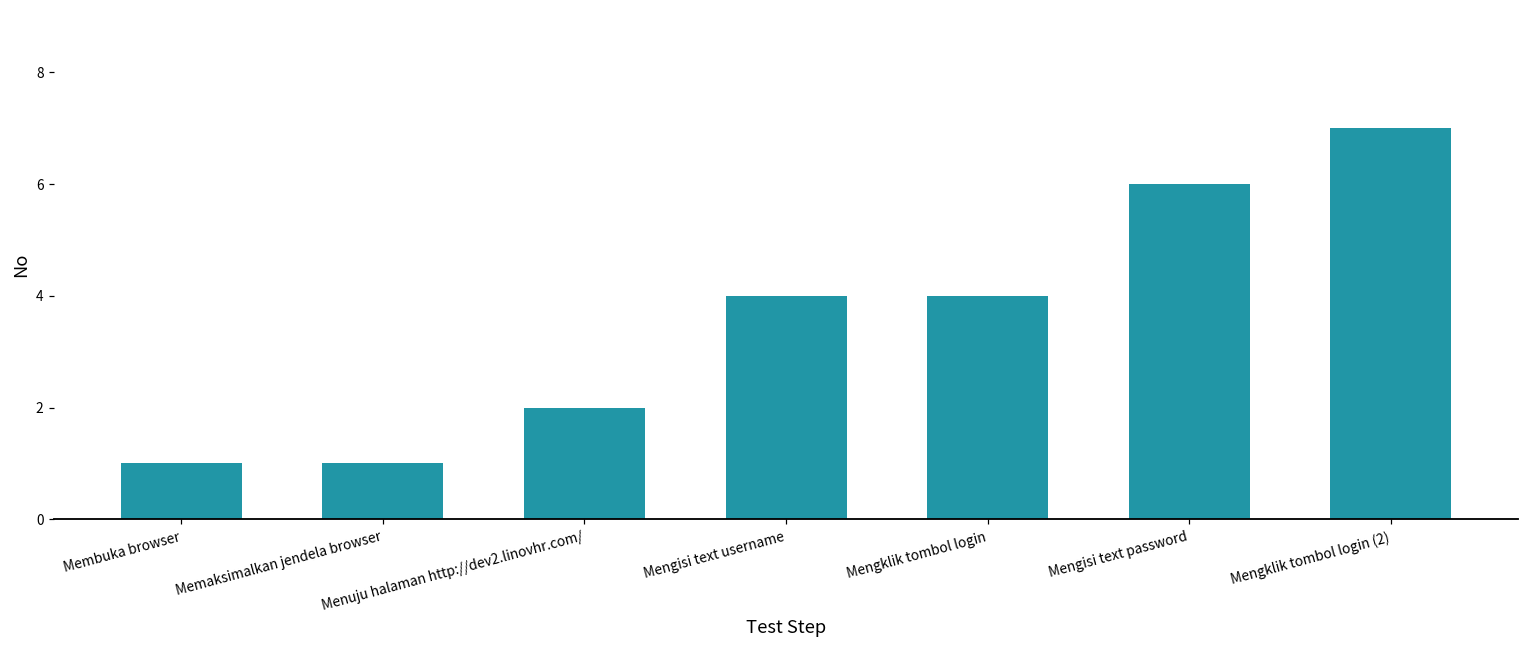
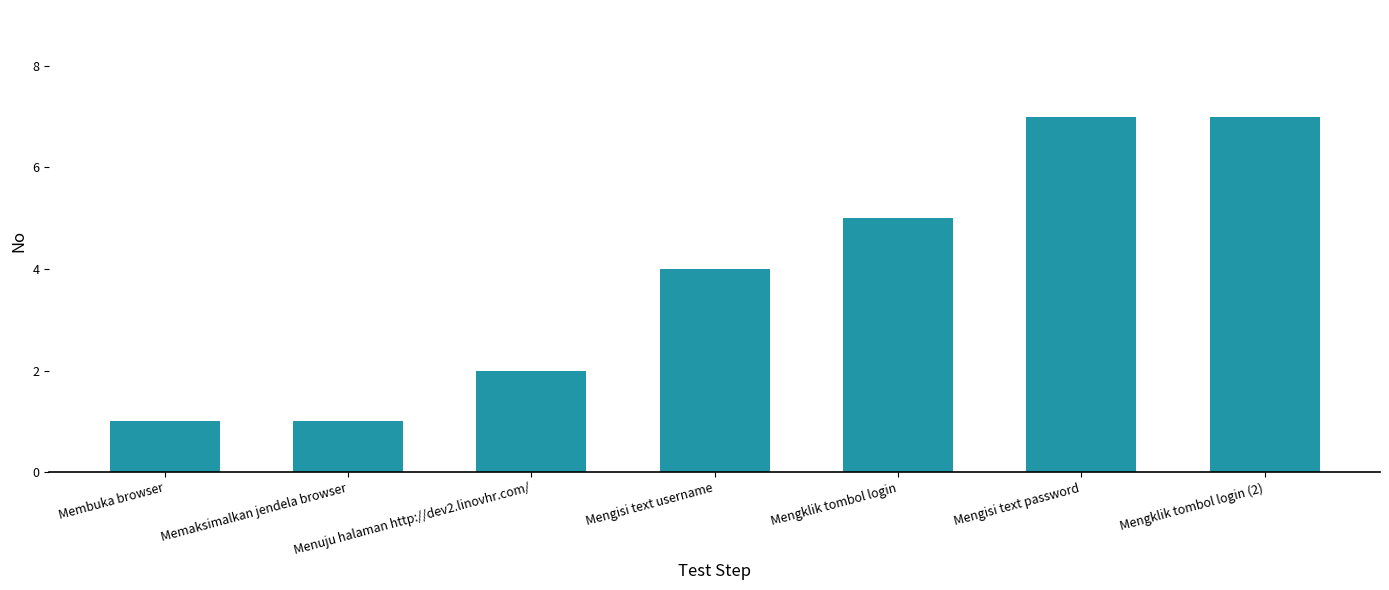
  {
    "Membuka browser": 1,
    "Memaksimalkan jendela browser": 1,
    "Menuju halaman http://dev2.linovhr.com/": 2,
    "Mengisi text username": 4,
-   "Mengklik tombol login": 4,
-   "Mengisi text password": 6,
+   "Mengklik tombol login": 5,
+   "Mengisi text password": 7,
    "Mengklik tombol login (2)": 7
  }
